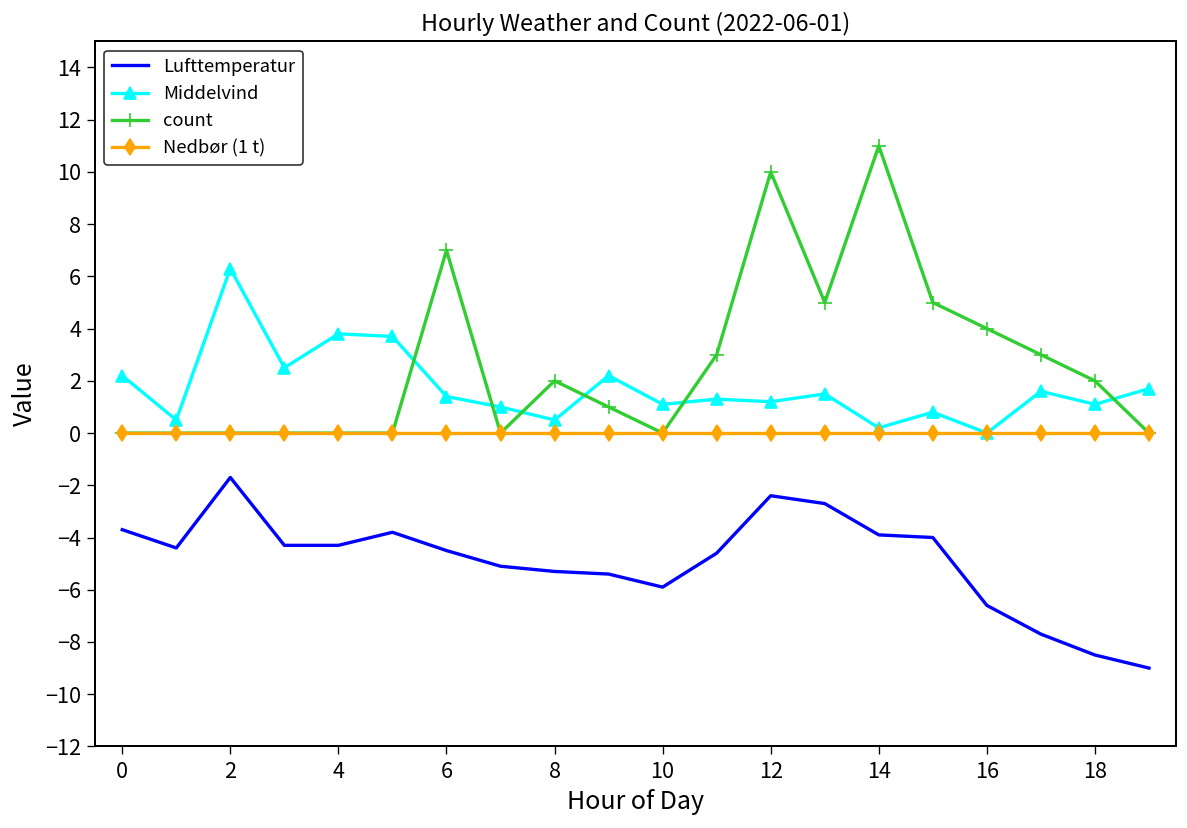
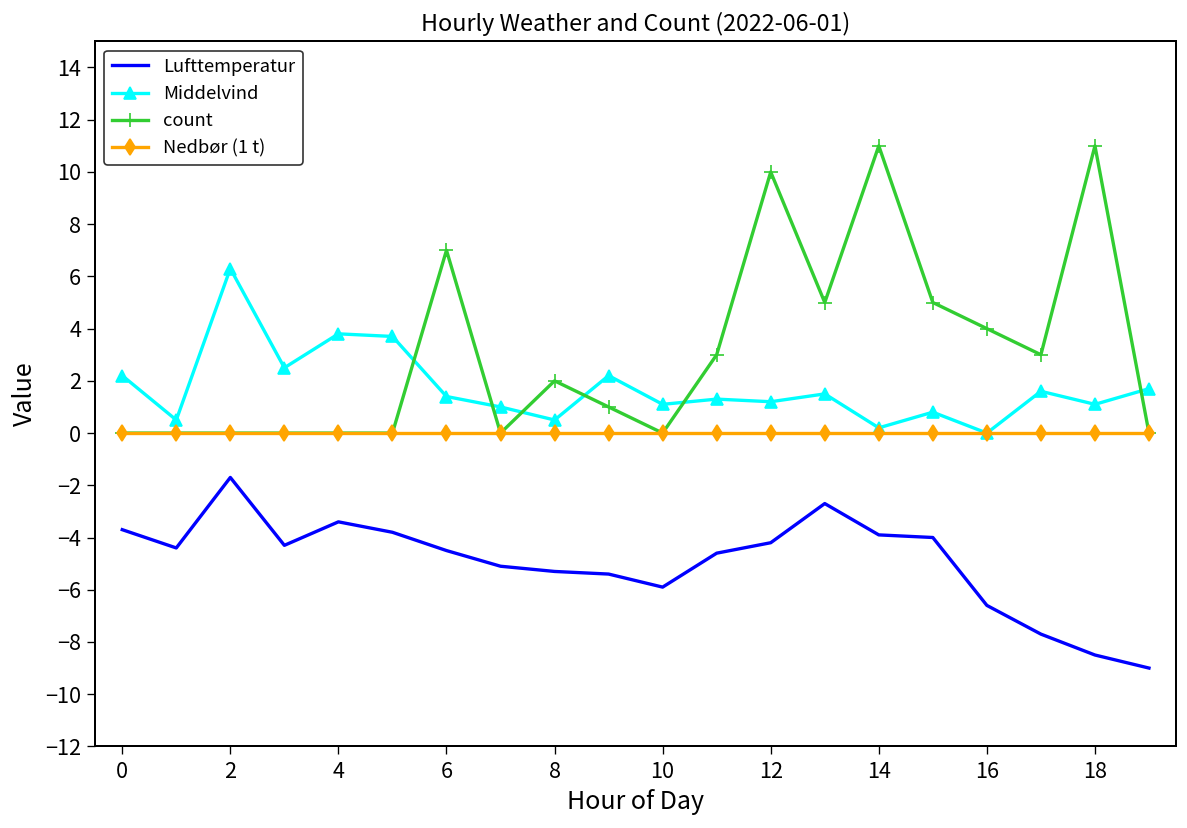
  {
    "Lufttemperatur": {
      "0": -3.7,
      "2": -1.7,
-     "4": -4.3,
+     "4": -3.4,
      "6": -4.5,
      "8": -5.3,
      "10": -5.9,
-     "12": -2.4,
+     "12": -4.2,
      "14": -3.9,
      "16": -6.6,
      "18": -8.5
    },
    "Middelvind": {
      "0": 2.2,
      "2": 6.3,
      "4": 3.8,
      "6": 1.4,
      "8": 0.5,
      "10": 1.1,
      "12": 1.2,
      "14": 0.2,
      "18": 1.1
    },
    "count": {
      "6": 7,
      "8": 2,
      "12": 10,
      "14": 11,
      "16": 4,
-     "18": 2
+     "18": 11
    },
    "Nedbør (1 t)": {
      "6": 0.0,
      "8": 0.0,
      "12": 0.0,
      "14": 0.0,
      "18": 0.0
    }
  }
